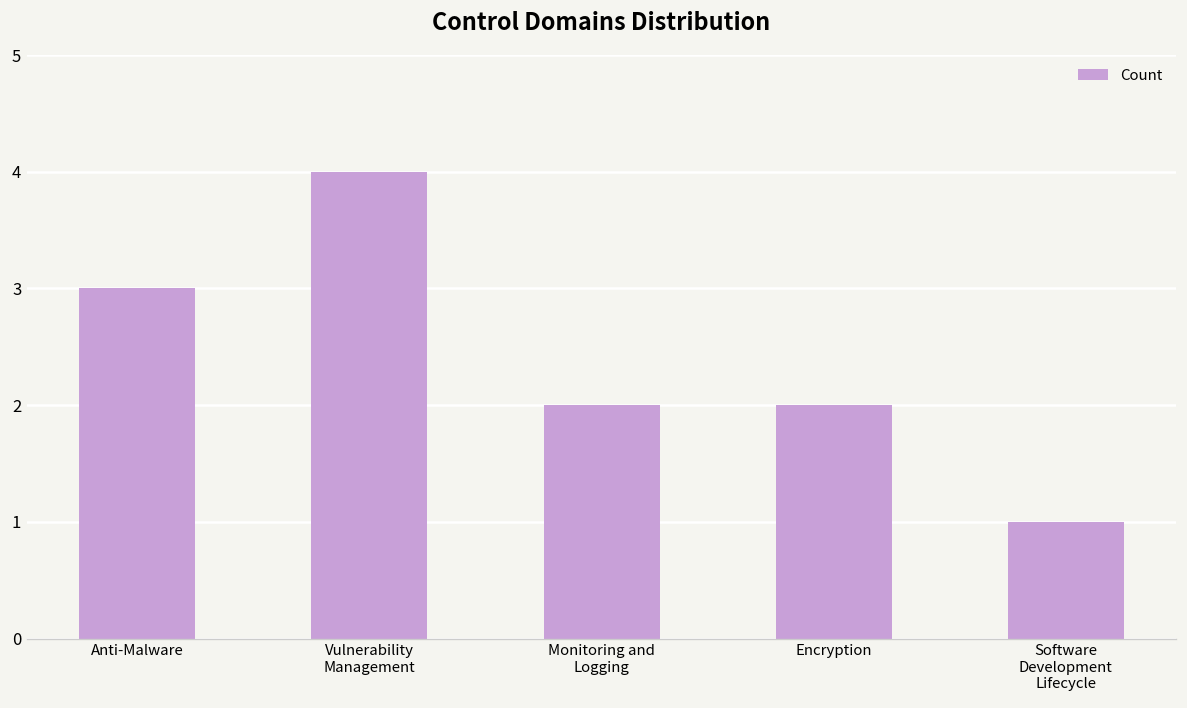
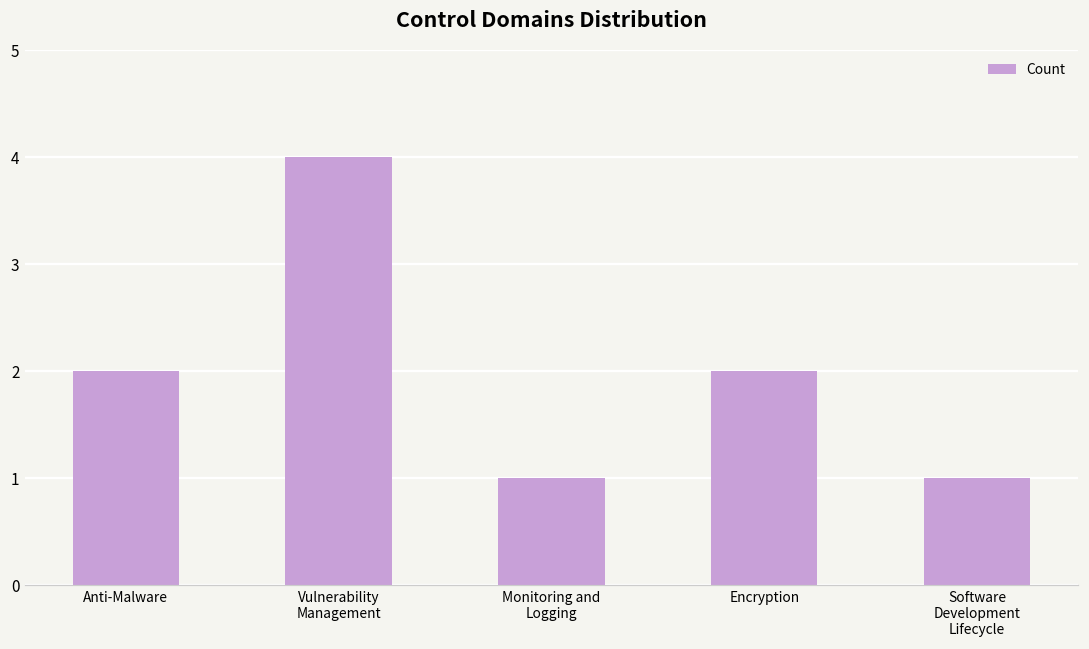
  {
-   "Anti-Malware": 3,
+   "Anti-Malware": 2,
    "Vulnerability Management": 4,
-   "Monitoring and Logging": 2,
+   "Monitoring and Logging": 1,
    "Encryption": 2,
    "Software Development Lifecycle": 1
  }
